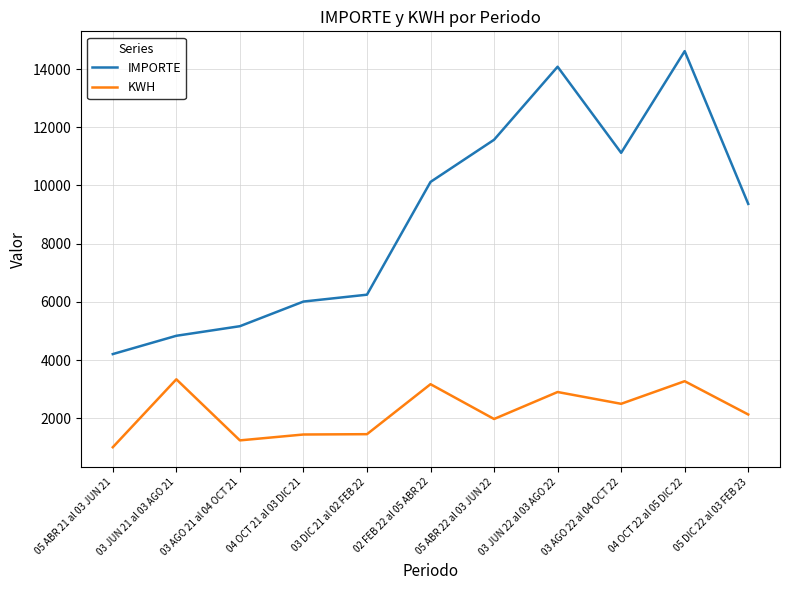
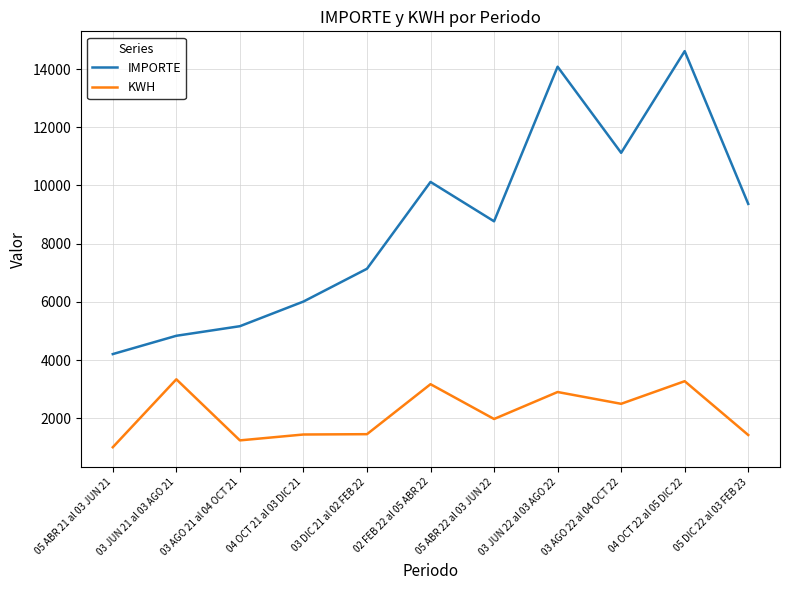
  {
    "IMPORTE": {
      "05 ABR 21 al 03 JUN 21": 4200,
      "03 JUN 21 al 03 AGO 21": 4800,
      "03 AGO 21 al 04 OCT 21": 5200,
      "04 OCT 21 al 03 DIC 21": 6000,
-     "03 DIC 21 al 02 FEB 22": 6200,
+     "03 DIC 21 al 02 FEB 22": 7100,
      "02 FEB 22 al 05 ABR 22": 10100,
-     "05 ABR 22 al 03 JUN 22": 11600,
+     "05 ABR 22 al 03 JUN 22": 8800,
      "03 JUN 22 al 03 AGO 22": 14100,
      "03 AGO 22 al 04 OCT 22": 11100,
      "04 OCT 22 al 05 DIC 22": 14600,
      "05 DIC 22 al 03 FEB 23": 9400
    },
    "KWH": {
      "05 ABR 21 al 03 JUN 21": 1000,
      "03 JUN 21 al 03 AGO 21": 3300,
      "03 AGO 21 al 04 OCT 21": 1200,
      "04 OCT 21 al 03 DIC 21": 1400,
      "03 DIC 21 al 02 FEB 22": 1500,
      "02 FEB 22 al 05 ABR 22": 3200,
      "05 ABR 22 al 03 JUN 22": 2000,
      "03 JUN 22 al 03 AGO 22": 2900,
      "03 AGO 22 al 04 OCT 22": 2500,
      "04 OCT 22 al 05 DIC 22": 3300,
-     "05 DIC 22 al 03 FEB 23": 2100
+     "05 DIC 22 al 03 FEB 23": 1400
    }
  }
